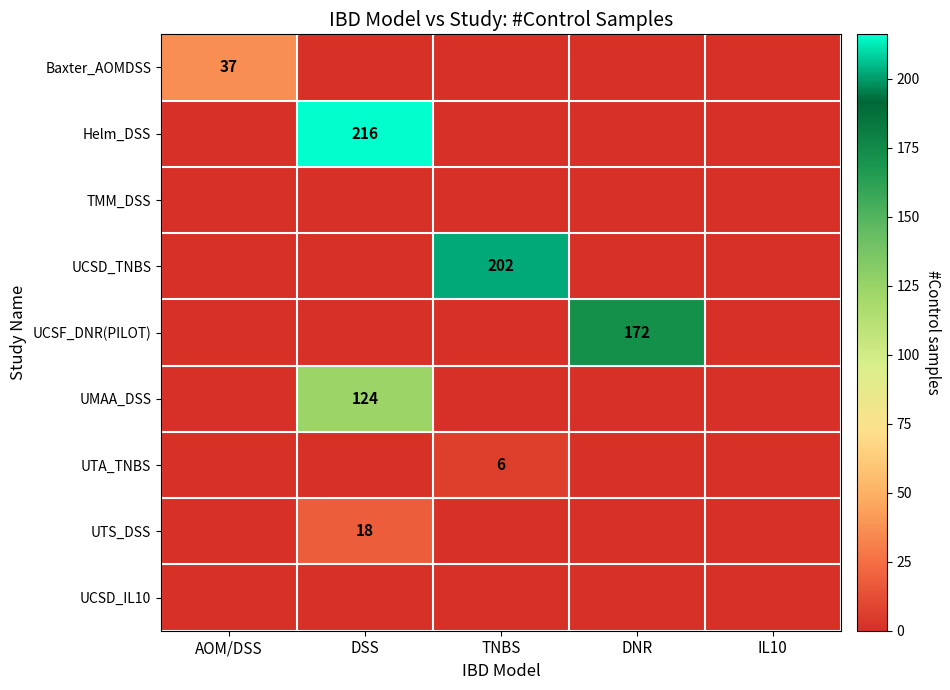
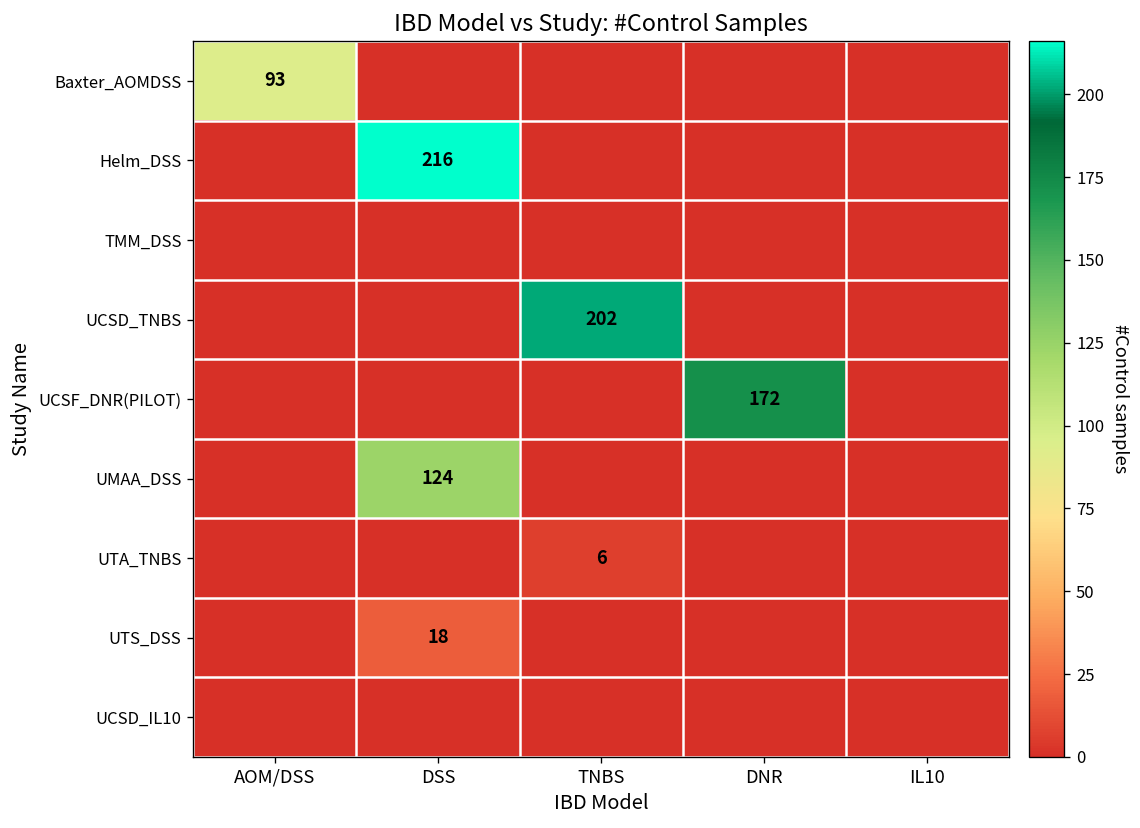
  {
    "Baxter_AOMDSS": {
-     "AOM/DSS": 37
+     "AOM/DSS": 93
    },
    "Helm_DSS": {
      "DSS": 216
    },
    "UCSD_TNBS": {
      "TNBS": 202
    },
    "UCSF_DNR(PILOT)": {
      "DNR": 172
    },
    "UMAA_DSS": {
      "DSS": 124
    },
    "UTA_TNBS": {
      "TNBS": 6
    },
    "UTS_DSS": {
      "DSS": 18
    }
  }
